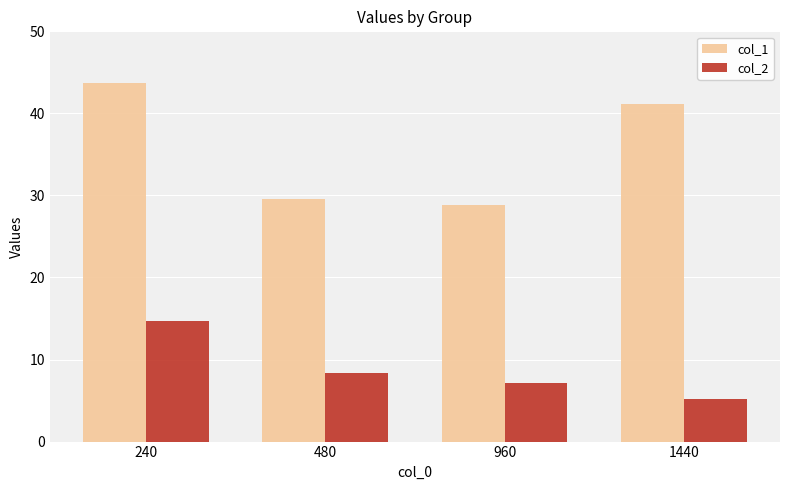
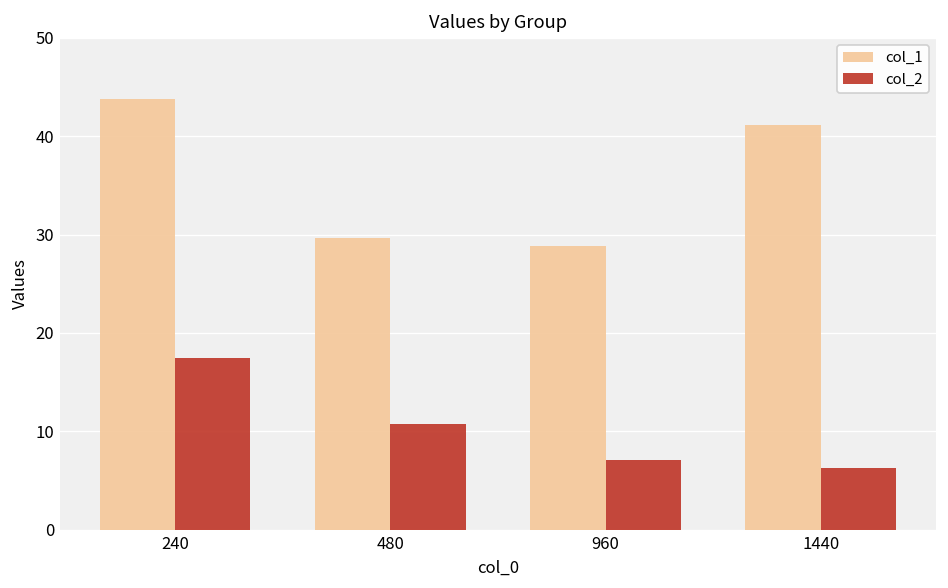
  {
    "col_1": {
      "240": 44,
      "480": 30,
      "960": 29,
      "1440": 41
    },
    "col_2": {
-     "240": 15,
-     "480": 8,
+     "240": 18,
+     "480": 11,
      "960": 7,
-     "1440": 5
+     "1440": 6
    }
  }
